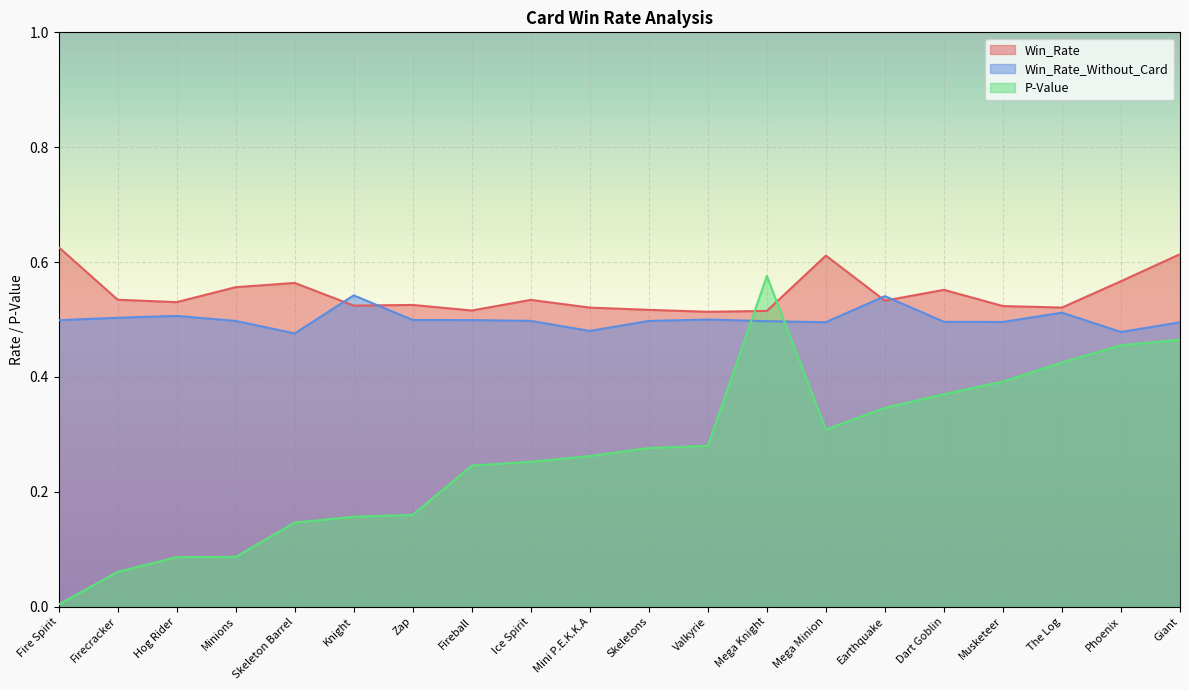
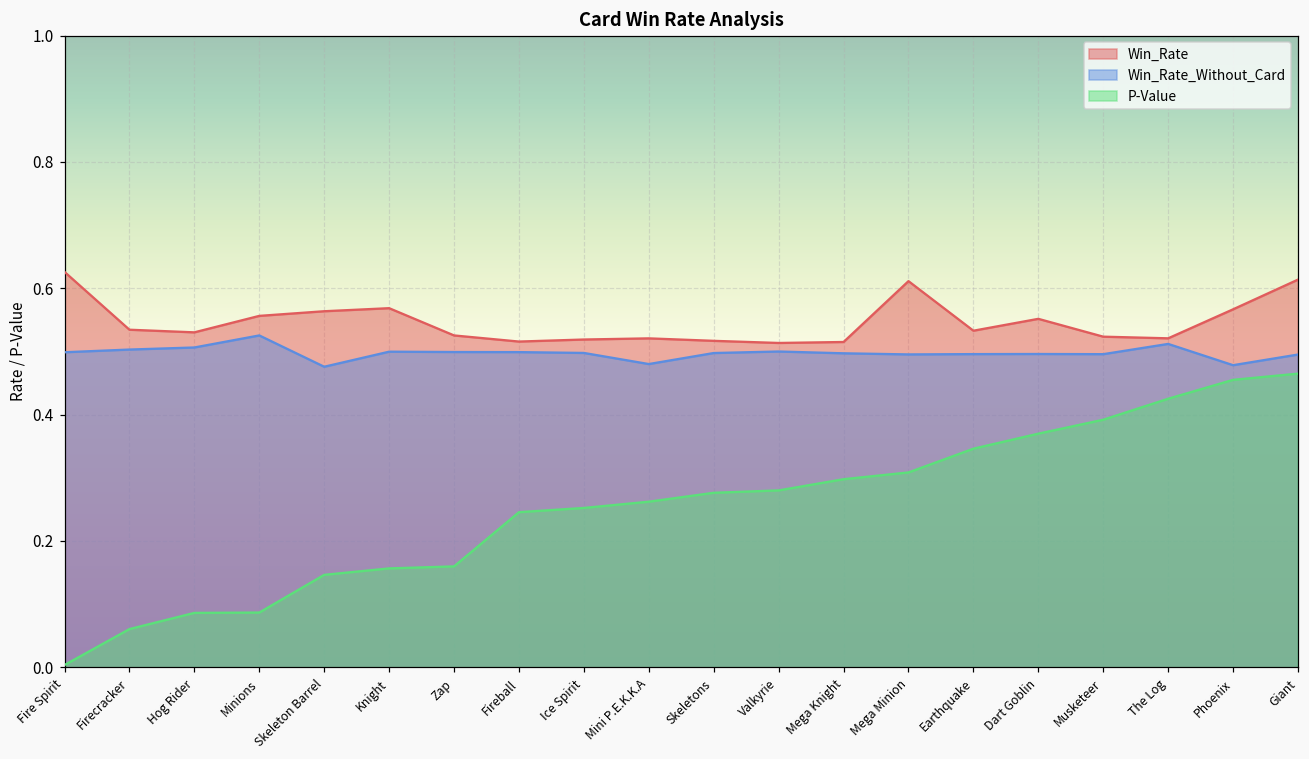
  {
    "Win_Rate": {
      "Fire Spirit": 0.63,
      "Firecracker": 0.53,
      "Hog Rider": 0.53,
      "Minions": 0.56,
      "Skeleton Barrel": 0.56,
-     "Knight": 0.52,
+     "Knight": 0.57,
      "Zap": 0.53,
      "Fireball": 0.52,
-     "Ice Spirit": 0.53,
+     "Ice Spirit": 0.52,
      "Mini P.E.K.K.A": 0.52,
      "Skeletons": 0.52,
      "Valkyrie": 0.51,
      "Mega Knight": 0.51,
      "Mega Minion": 0.61,
      "Earthquake": 0.53,
      "Dart Goblin": 0.55,
      "Musketeer": 0.52,
      "The Log": 0.52,
      "Phoenix": 0.57,
      "Giant": 0.61
    },
    "Win_Rate_Without_Card": {
      "Fire Spirit": 0.50,
      "Firecracker": 0.50,
      "Hog Rider": 0.51,
-     "Minions": 0.50,
+     "Minions": 0.53,
      "Skeleton Barrel": 0.48,
-     "Knight": 0.54,
+     "Knight": 0.50,
      "Zap": 0.50,
      "Fireball": 0.50,
      "Ice Spirit": 0.50,
      "Mini P.E.K.K.A": 0.48,
      "Skeletons": 0.50,
      "Valkyrie": 0.50,
      "Mega Knight": 0.50,
      "Mega Minion": 0.50,
-     "Earthquake": 0.54,
+     "Earthquake": 0.50,
      "Dart Goblin": 0.50,
      "Musketeer": 0.50,
      "The Log": 0.51,
      "Phoenix": 0.48,
      "Giant": 0.50
    },
    "P-Value": {
      "Fire Spirit": 0.00,
      "Firecracker": 0.06,
      "Hog Rider": 0.09,
      "Minions": 0.09,
      "Skeleton Barrel": 0.15,
      "Knight": 0.16,
      "Zap": 0.16,
      "Fireball": 0.25,
      "Ice Spirit": 0.25,
      "Mini P.E.K.K.A": 0.26,
      "Skeletons": 0.28,
      "Valkyrie": 0.28,
-     "Mega Knight": 0.58,
+     "Mega Knight": 0.30,
      "Mega Minion": 0.31,
      "Earthquake": 0.35,
      "Dart Goblin": 0.37,
      "Musketeer": 0.39,
      "The Log": 0.43,
      "Phoenix": 0.46,
      "Giant": 0.46
    }
  }
